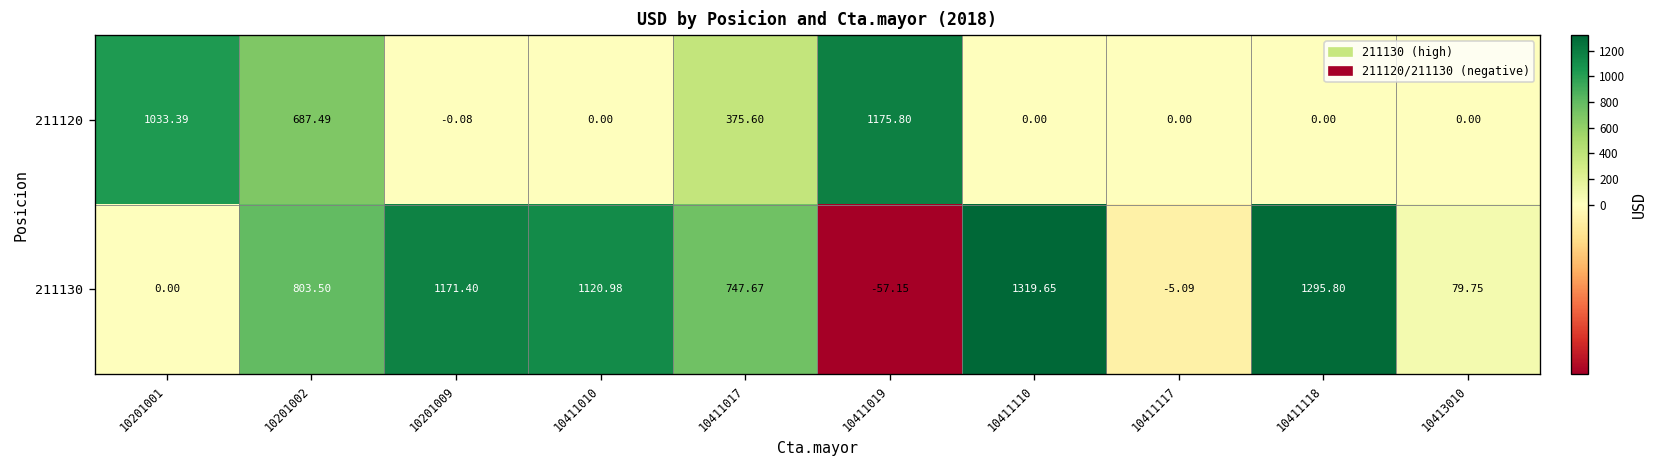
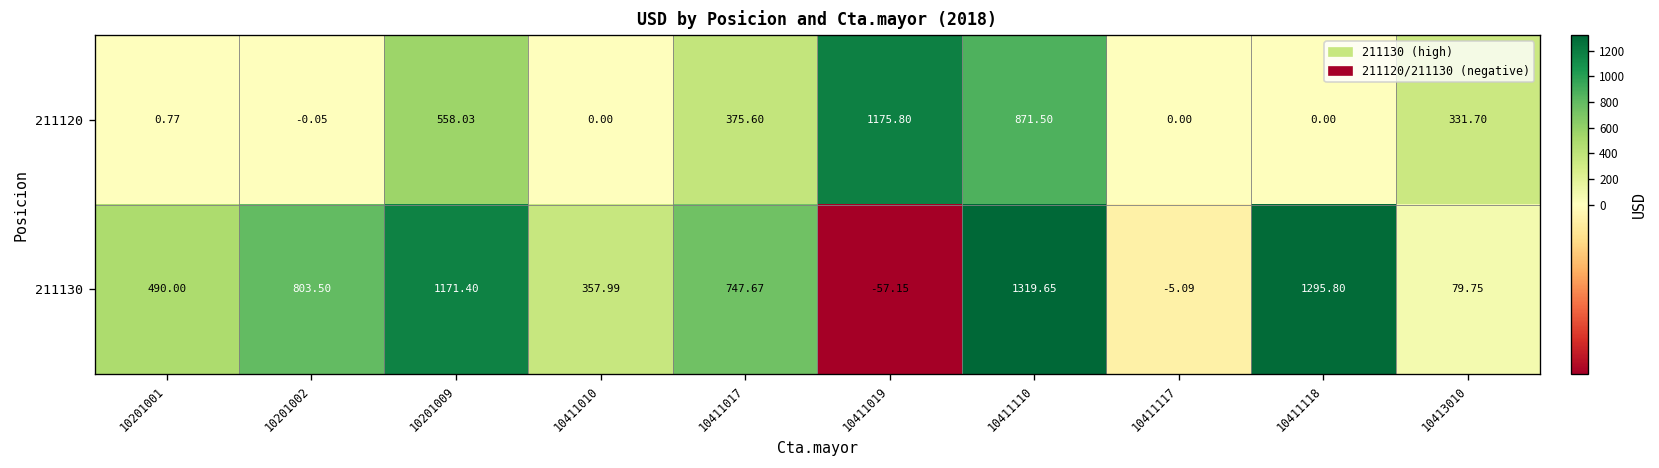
  {
    "211120": {
-     "10201001": 1033.39,
-     "10201002": 687.49,
-     "10201009": -0.08,
+     "10201001": 0.77,
+     "10201002": -0.05,
+     "10201009": 558.03,
      "10411010": 0.00,
      "10411017": 375.60,
      "10411019": 1175.80,
-     "10411110": 0.00,
+     "10411110": 871.50,
      "10411117": 0.00,
      "10411118": 0.00,
-     "10413010": 0.00
+     "10413010": 331.70
    },
    "211130": {
-     "10201001": 0.00,
+     "10201001": 490.00,
      "10201002": 803.50,
      "10201009": 1171.40,
-     "10411010": 1120.98,
+     "10411010": 357.99,
      "10411017": 747.67,
      "10411019": -57.15,
      "10411110": 1319.65,
      "10411117": -5.09,
      "10411118": 1295.80,
      "10413010": 79.75
    }
  }
